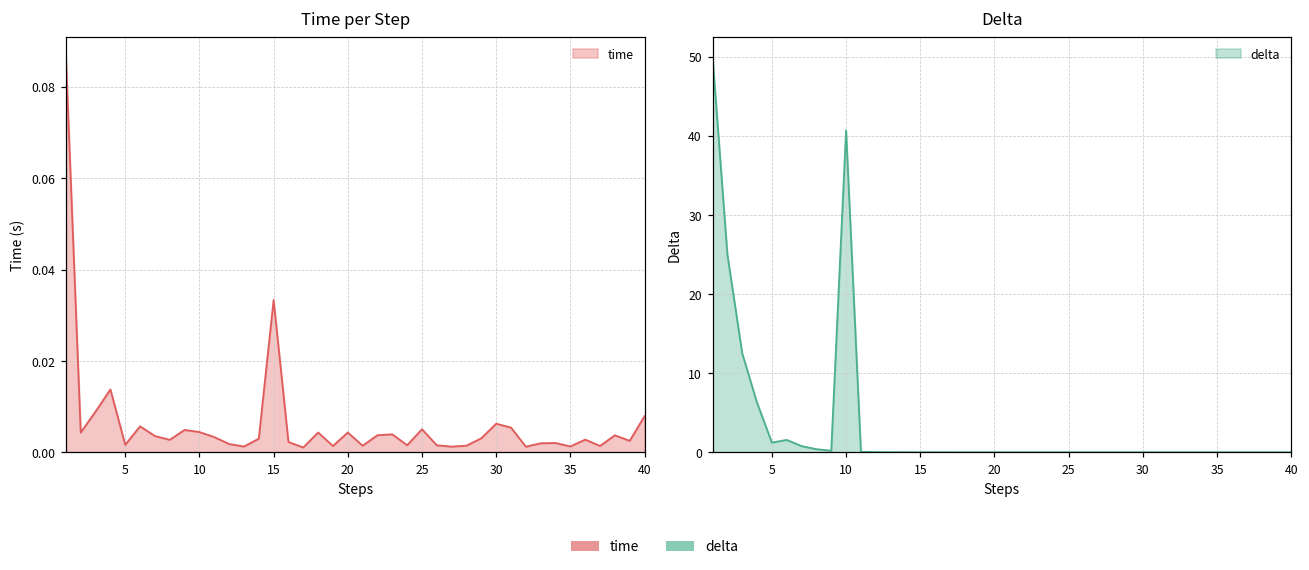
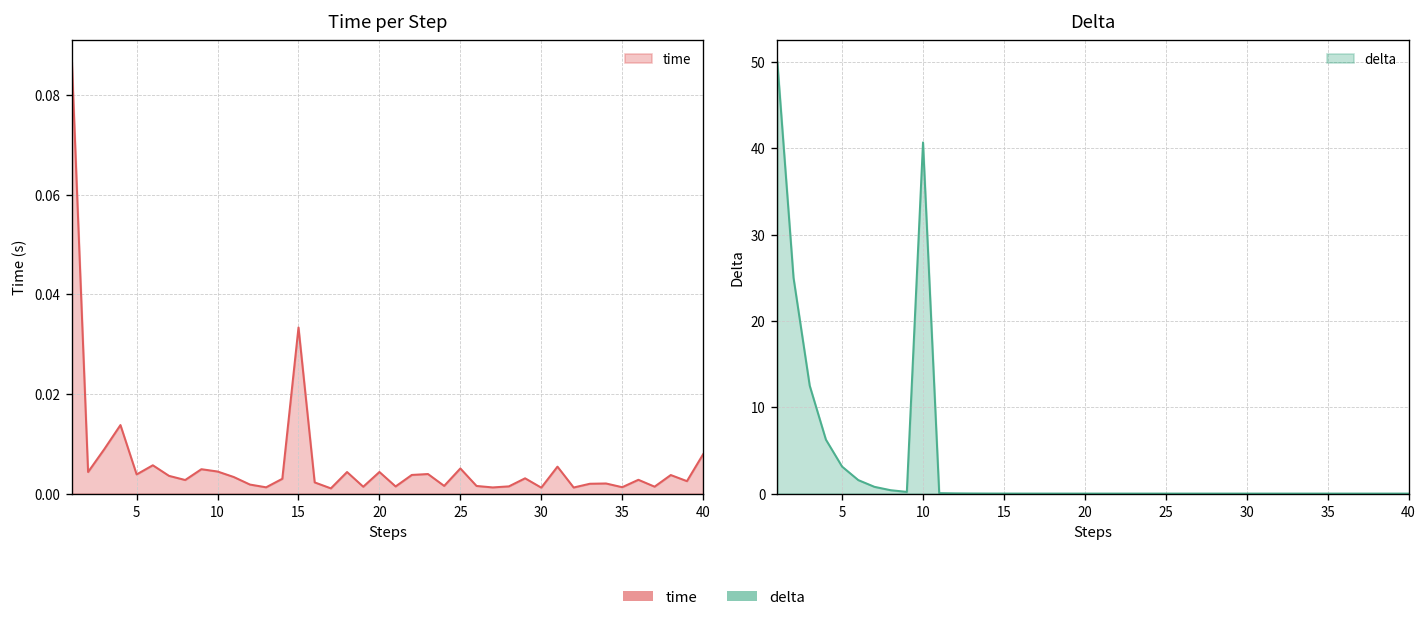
  {
    "Time per Step": {
-     "5": 0.002,
+     "5": 0.004,
      "10": 0.004,
      "15": 0.033,
      "20": 0.004,
      "25": 0.005,
-     "30": 0.006,
+     "30": 0.001,
      "35": 0.001,
      "40": 0.008
    },
    "Delta": {
-     "5": 1,
+     "5": 3,
      "10": 41,
      "15": 0,
      "20": 0,
      "25": 0,
      "30": 0,
      "35": 0,
      "40": 0
    }
  }
